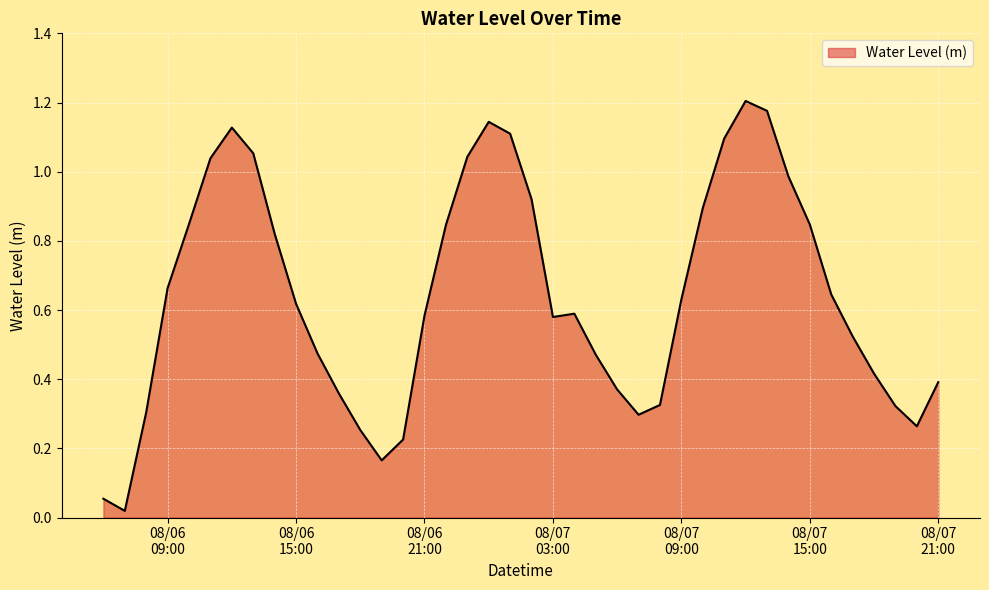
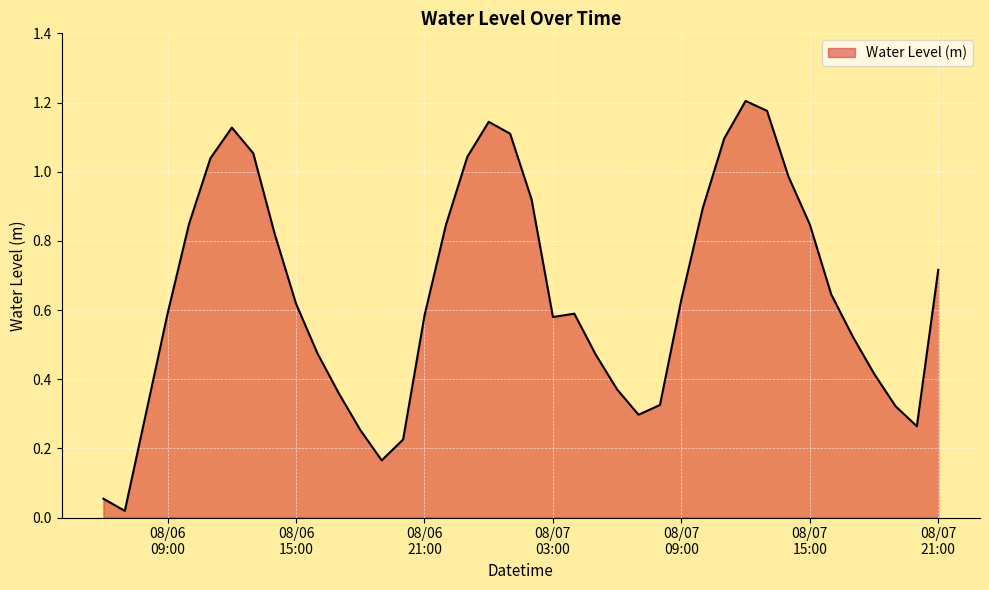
  {
-   "08/06 09:00": 0.66,
+   "08/06 09:00": 0.59,
    "08/06 15:00": 0.62,
    "08/06 21:00": 0.58,
    "08/07 03:00": 0.58,
    "08/07 09:00": 0.63,
    "08/07 15:00": 0.85,
-   "08/07 21:00": 0.39
+   "08/07 21:00": 0.72
  }
